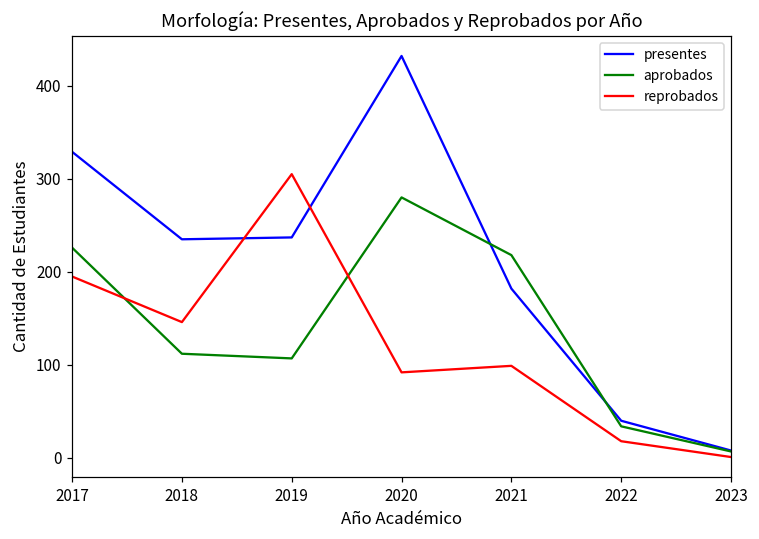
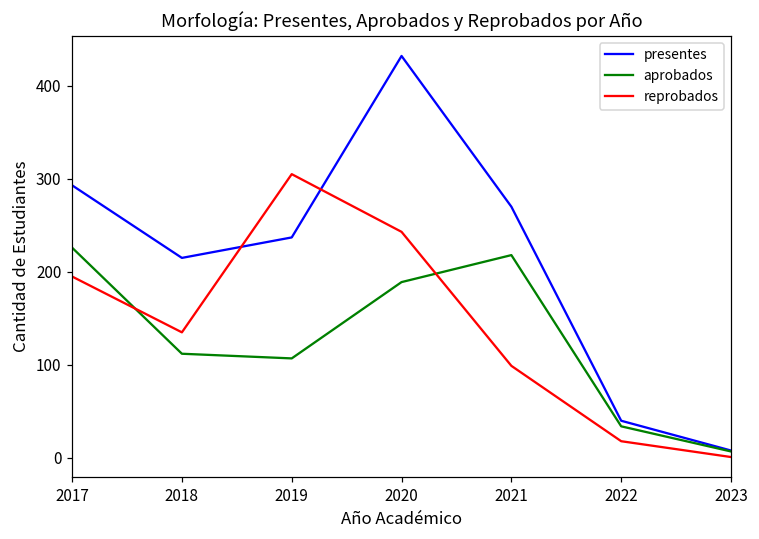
  {
    "presentes": {
-     "2017": 330,
-     "2018": 240,
+     "2017": 290,
+     "2018": 220,
      "2019": 240,
      "2020": 430,
-     "2021": 180,
+     "2021": 270,
      "2022": 40
    },
    "aprobados": {
      "2017": 230,
      "2018": 110,
      "2019": 110,
-     "2020": 280,
+     "2020": 190,
      "2021": 220,
      "2022": 30
    },
    "reprobados": {
      "2017": 200,
-     "2018": 150,
+     "2018": 140,
      "2019": 310,
-     "2020": 90,
+     "2020": 240,
      "2021": 100,
      "2022": 20,
      "2023": 0
    }
  }
